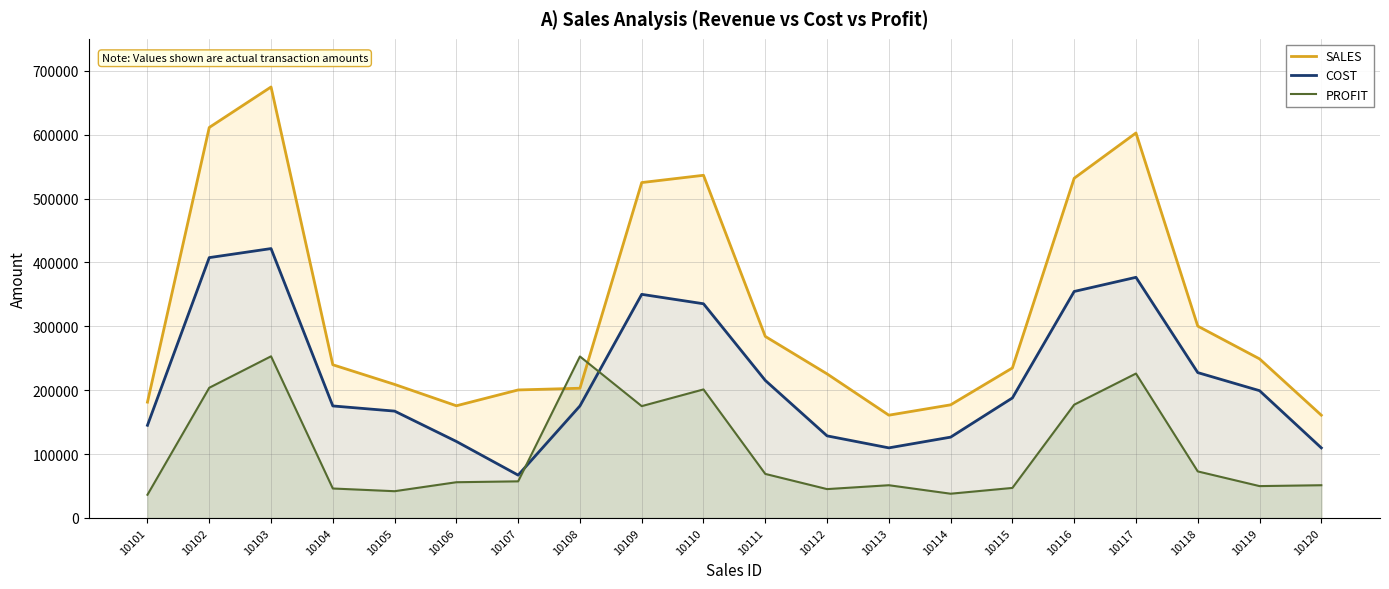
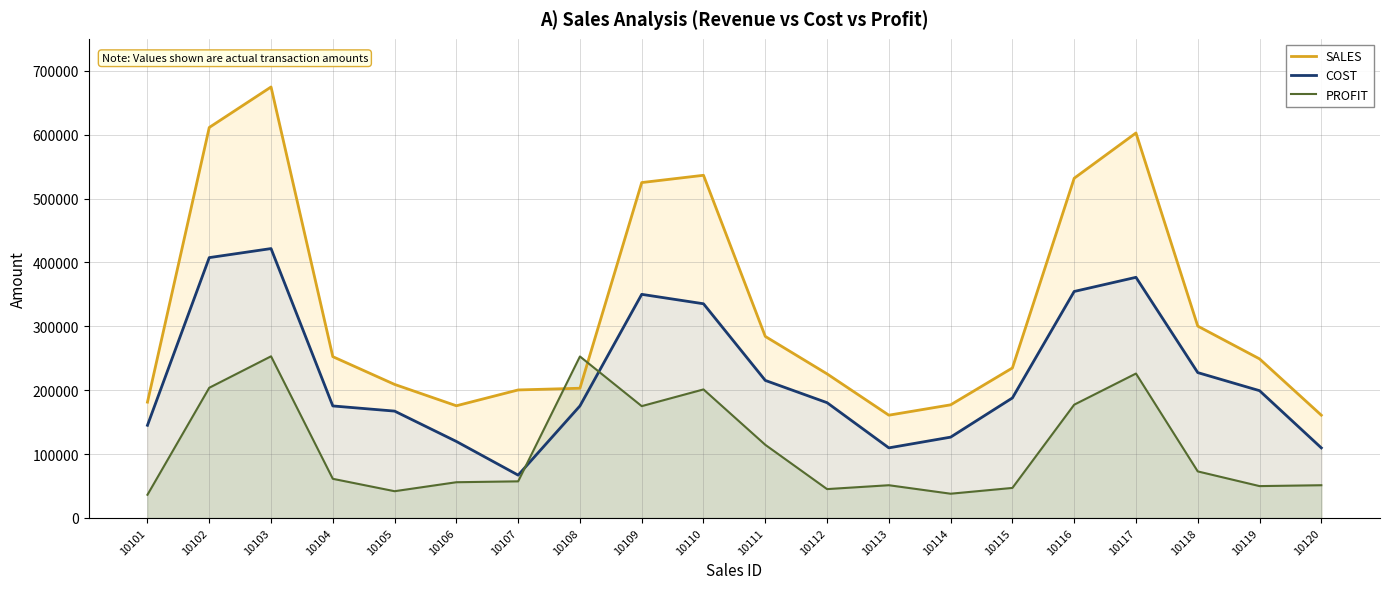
  {
    "SALES": {
      "10101": 180000,
      "10102": 610000,
      "10103": 670000,
-     "10104": 240000,
+     "10104": 250000,
      "10105": 210000,
      "10106": 180000,
      "10107": 200000,
      "10108": 200000,
      "10109": 530000,
      "10110": 540000,
      "10111": 280000,
      "10112": 230000,
      "10113": 160000,
      "10114": 180000,
      "10115": 230000,
      "10116": 530000,
      "10117": 600000,
      "10118": 300000,
      "10119": 250000,
      "10120": 160000
    },
    "COST": {
      "10101": 150000,
      "10102": 410000,
      "10103": 420000,
      "10104": 180000,
      "10105": 170000,
      "10106": 120000,
      "10107": 70000,
      "10108": 180000,
      "10109": 350000,
      "10110": 340000,
      "10111": 220000,
-     "10112": 130000,
+     "10112": 180000,
      "10113": 110000,
      "10114": 130000,
      "10115": 190000,
      "10116": 350000,
      "10117": 380000,
      "10118": 230000,
      "10119": 200000,
      "10120": 110000
    },
    "PROFIT": {
      "10101": 40000,
      "10102": 200000,
      "10103": 250000,
-     "10104": 50000,
+     "10104": 60000,
      "10105": 40000,
      "10106": 60000,
      "10107": 60000,
      "10108": 250000,
      "10109": 180000,
      "10110": 200000,
-     "10111": 70000,
+     "10111": 110000,
      "10112": 50000,
      "10113": 50000,
      "10114": 40000,
      "10115": 50000,
      "10116": 180000,
      "10117": 230000,
      "10118": 70000,
      "10119": 50000,
      "10120": 50000
    }
  }
